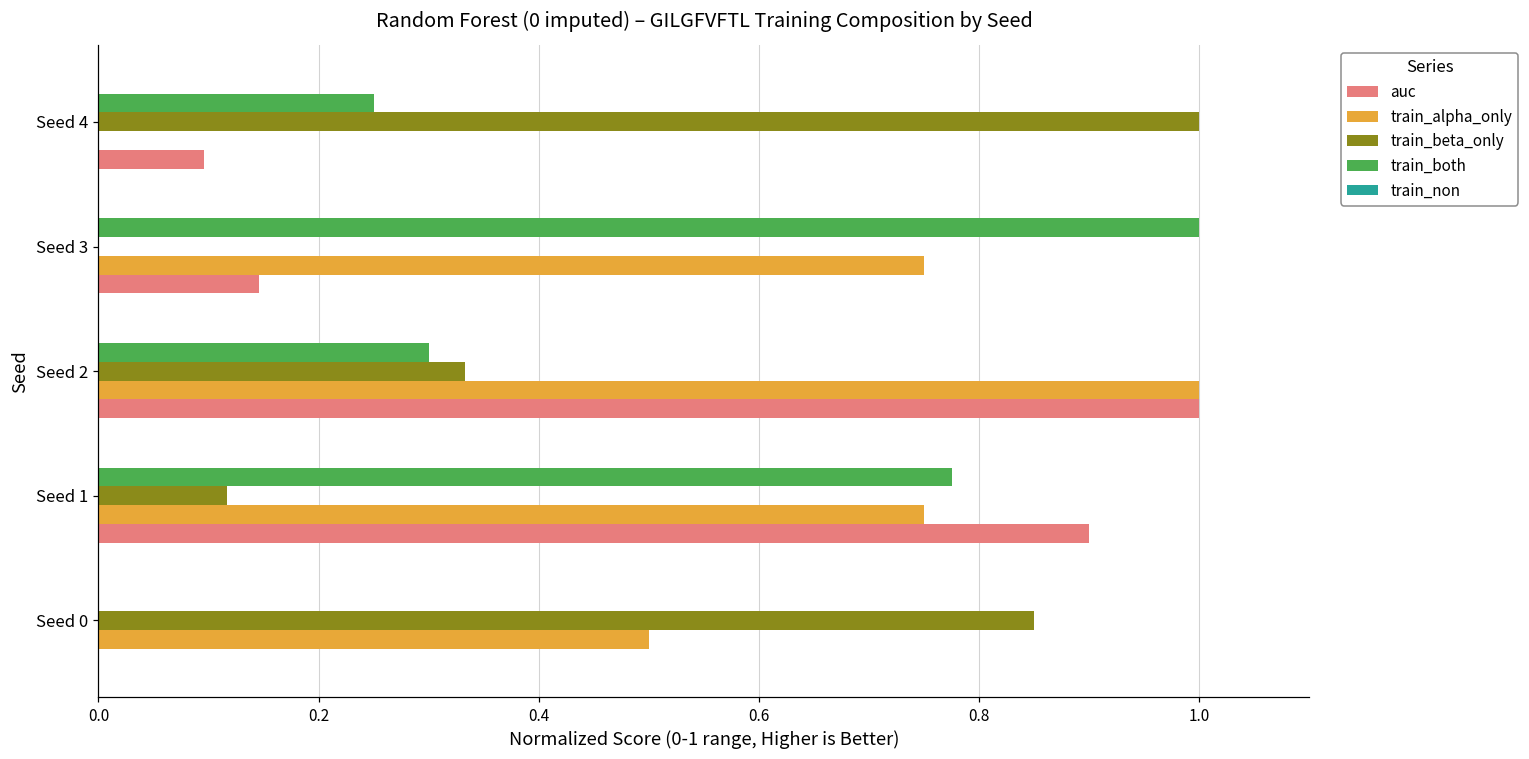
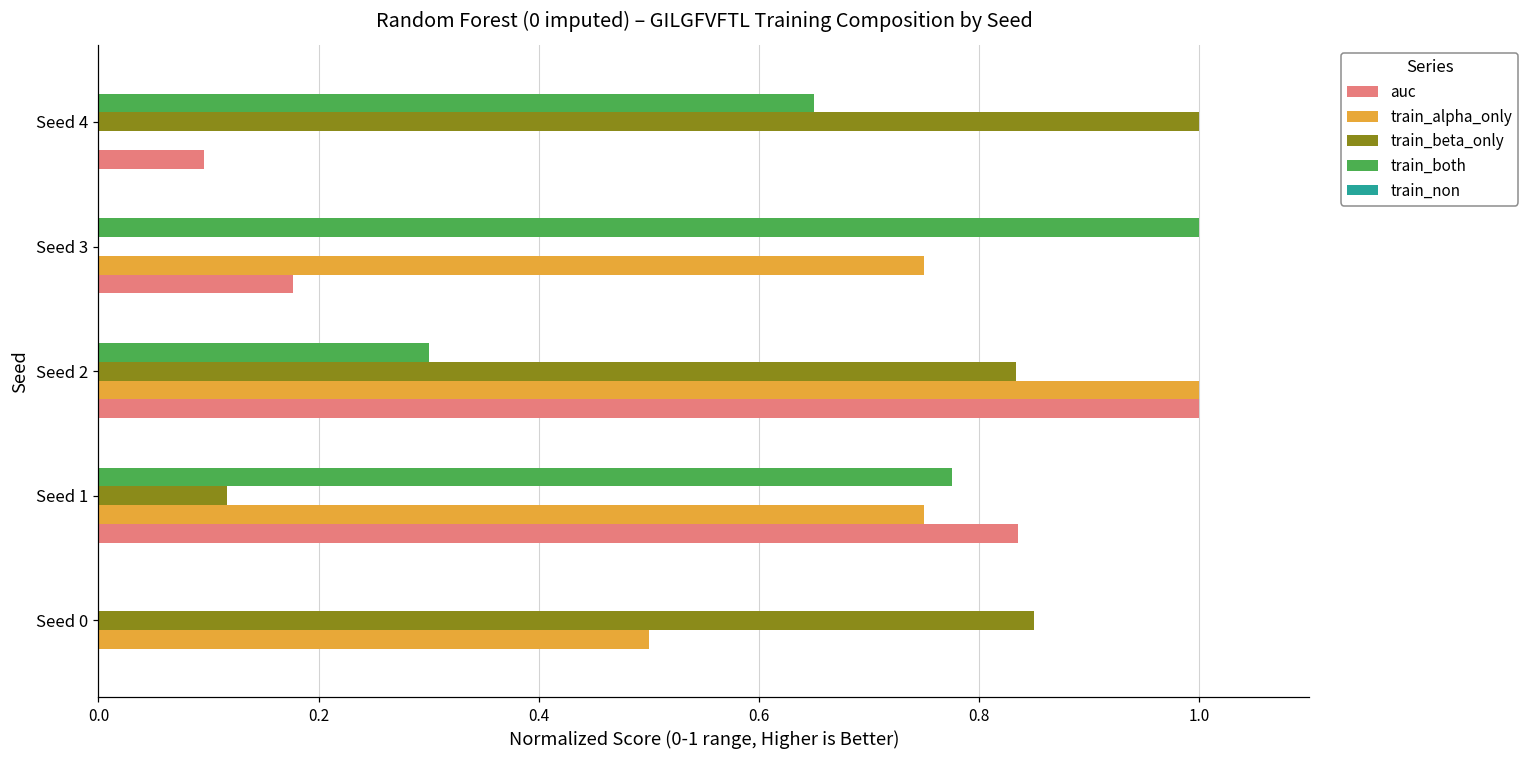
  {
    "auc": {
      "Seed 4": 0.096,
-     "Seed 3": 0.146,
+     "Seed 3": 0.176,
      "Seed 2": 1.000,
-     "Seed 1": 0.900,
+     "Seed 1": 0.835,
      "Seed 0": 0.000
    },
    "train_alpha_only": {
      "Seed 4": 0.000,
      "Seed 3": 0.750,
      "Seed 2": 1.000,
      "Seed 1": 0.750,
      "Seed 0": 0.500
    },
    "train_beta_only": {
      "Seed 4": 1.000,
      "Seed 3": 0.000,
-     "Seed 2": 0.333,
+     "Seed 2": 0.833,
      "Seed 1": 0.117,
      "Seed 0": 0.850
    },
    "train_both": {
-     "Seed 4": 0.250,
+     "Seed 4": 0.650,
      "Seed 3": 1.000,
      "Seed 2": 0.300,
      "Seed 1": 0.775,
      "Seed 0": 0.000
    },
    "train_non": {
      "Seed 4": 0.000,
      "Seed 3": 0.000,
      "Seed 2": 0.000,
      "Seed 1": 0.000,
      "Seed 0": 0.000
    }
  }
